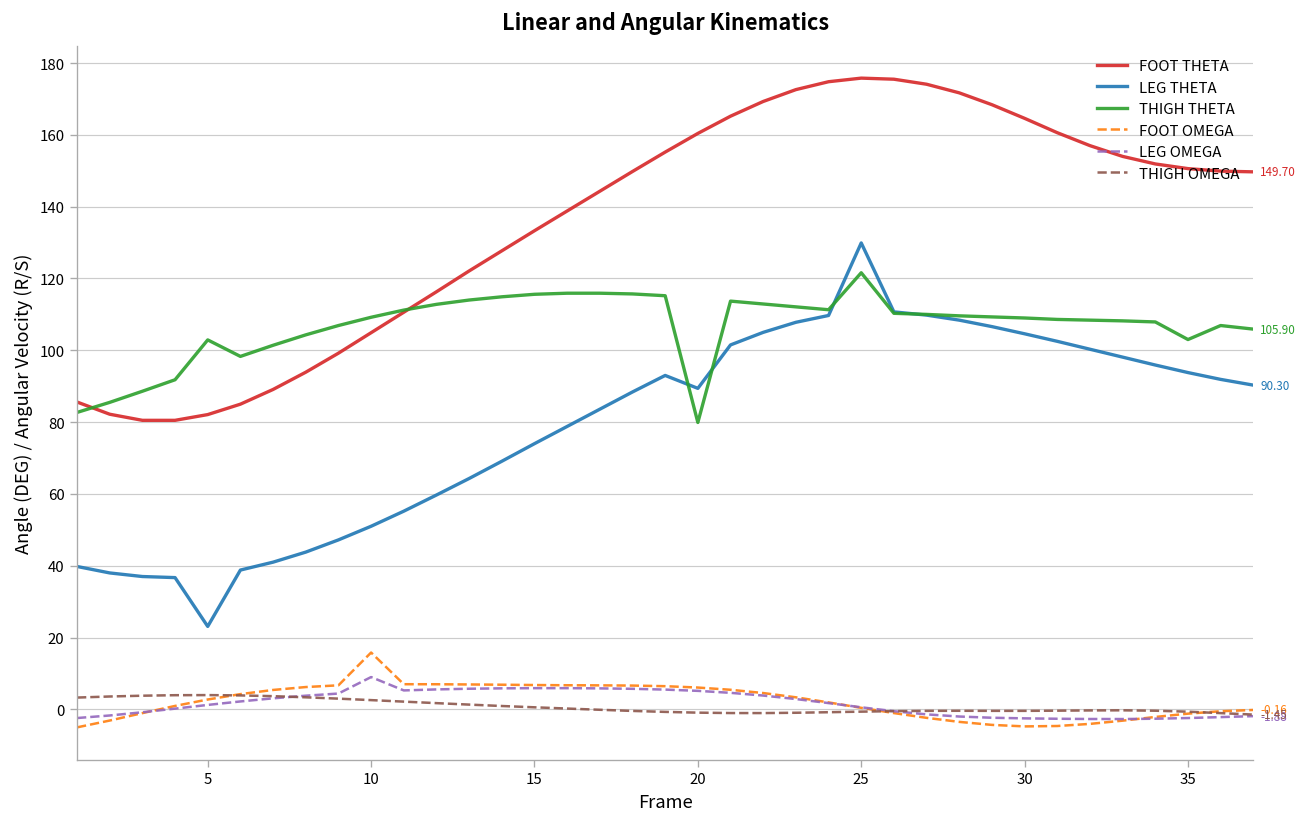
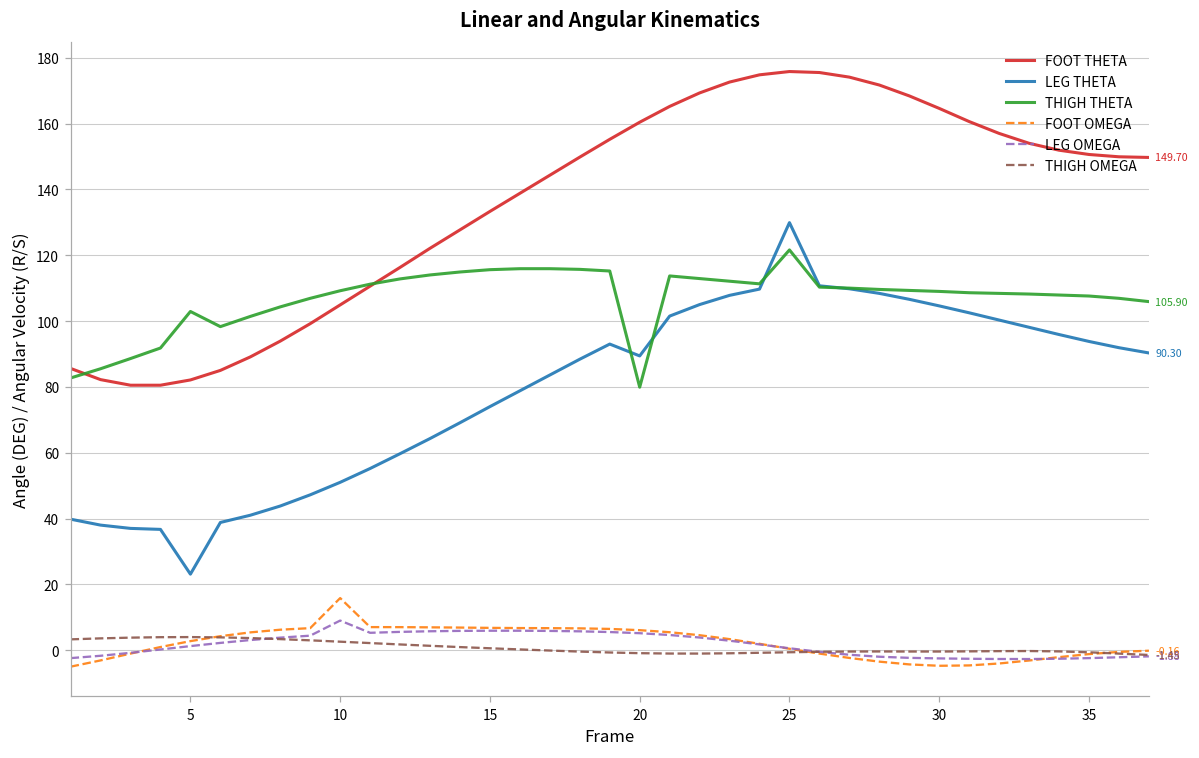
  {
    "FOOT THETA": {
      "5": 82,
      "10": 105,
      "15": 133,
      "20": 160,
      "25": 176,
      "30": 165,
      "35": 151
    },
    "LEG THETA": {
      "5": 23,
      "10": 51,
      "15": 74,
      "20": 89,
      "25": 130,
      "30": 105,
      "35": 94
    },
    "THIGH THETA": {
      "5": 103,
      "10": 109,
      "15": 116,
      "20": 80,
      "25": 122,
      "30": 109,
-     "35": 103
+     "35": 108
    },
    "FOOT OMEGA": {
      "5": 3,
      "10": 16,
      "15": 7,
      "20": 6,
      "30": -5
    },
    "LEG OMEGA": {
      "5": 1,
      "10": 9,
      "15": 6,
      "20": 5,
      "30": -3,
      "35": -2
    },
    "THIGH OMEGA": {
      "5": 4,
      "10": 3,
      "15": 1,
      "20": -1,
      "25": -1,
      "30": 0
    }
  }
